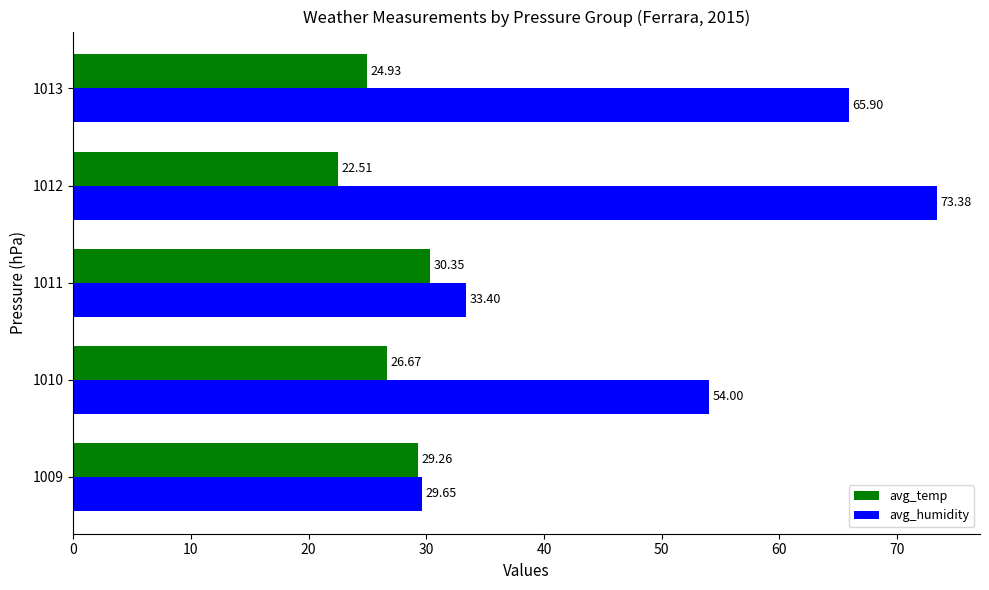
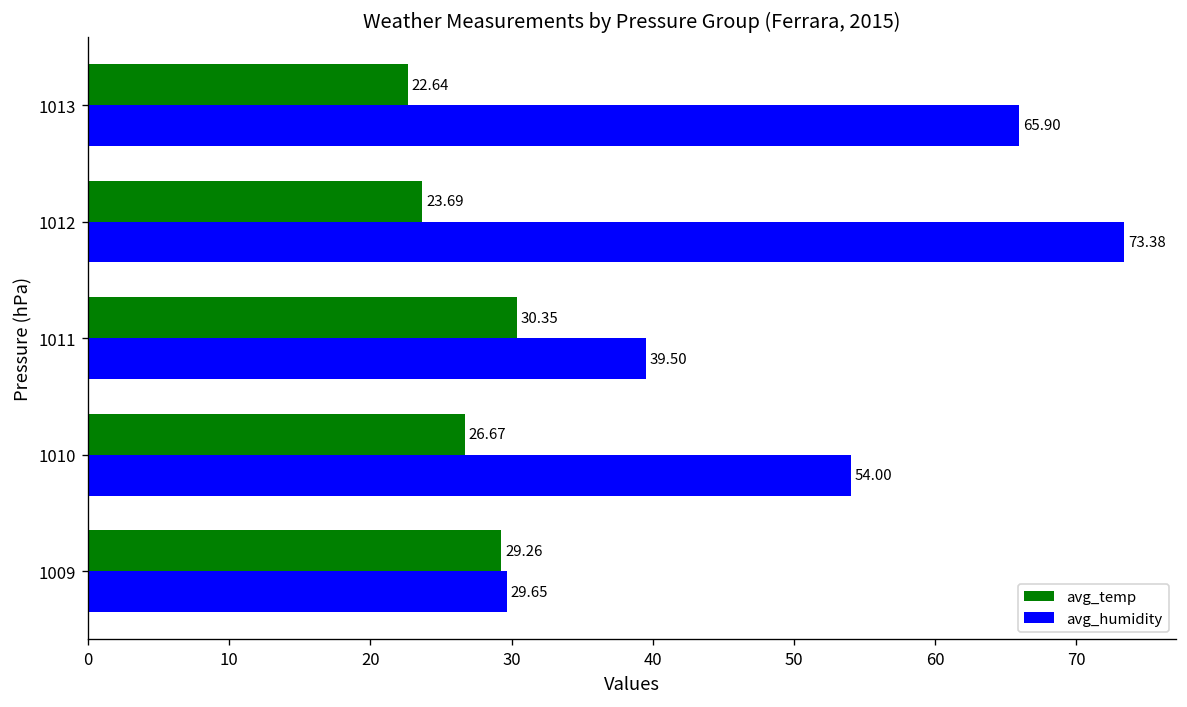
  {
    "avg_temp": {
-     "1013": 24.93,
-     "1012": 22.51,
+     "1013": 22.64,
+     "1012": 23.69,
      "1011": 30.35,
      "1010": 26.67,
      "1009": 29.26
    },
    "avg_humidity": {
      "1013": 65.90,
      "1012": 73.38,
-     "1011": 33.40,
+     "1011": 39.50,
      "1010": 54.00,
      "1009": 29.65
    }
  }
